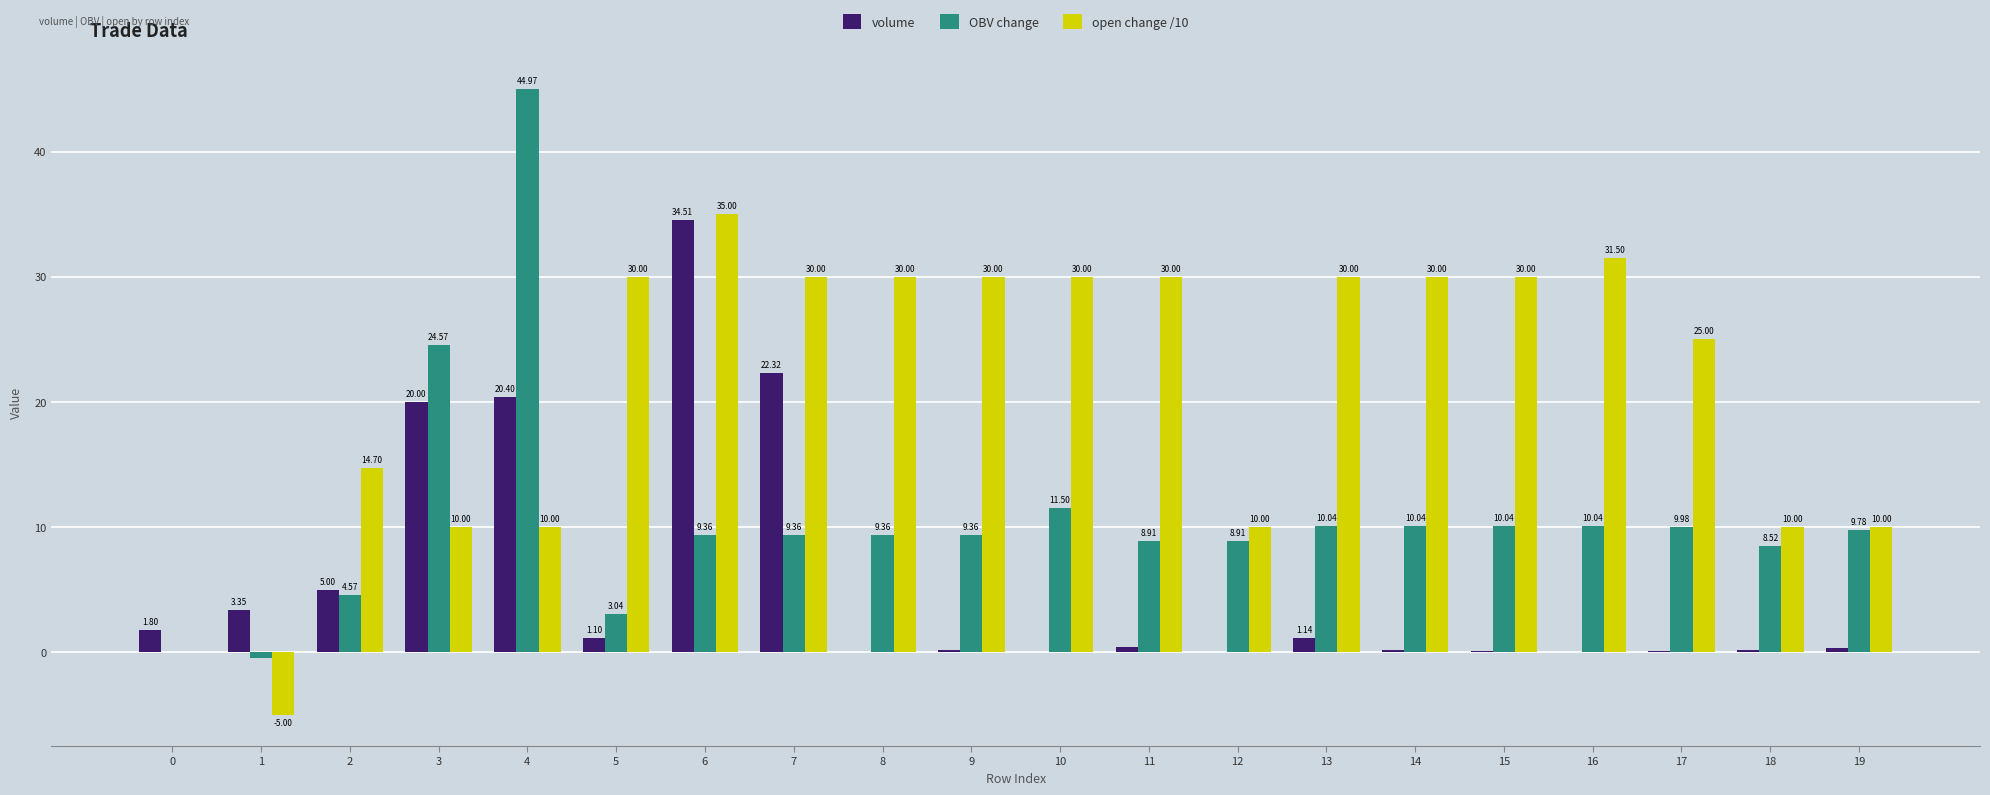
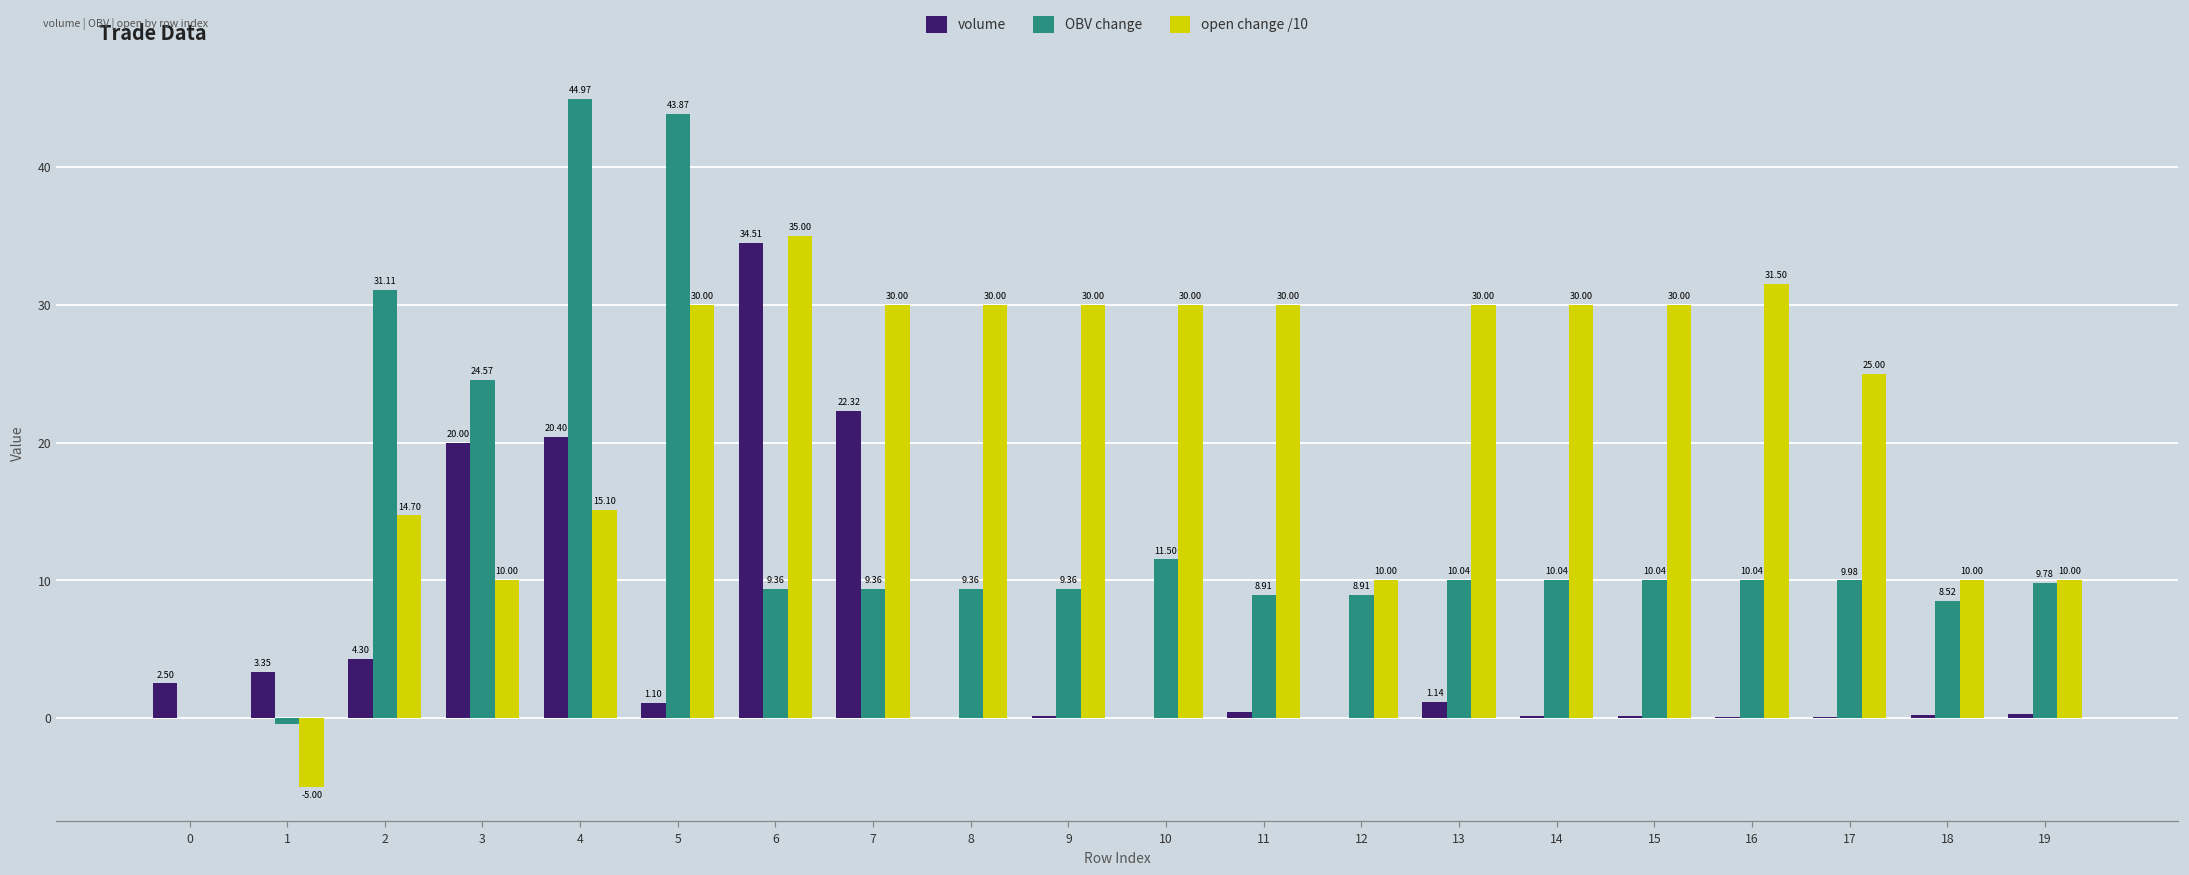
  {
    "volume": {
-     "0": 1.80,
+     "0": 2.50,
      "1": 3.35,
-     "2": 5.00,
+     "2": 4.30,
      "3": 20.00,
      "4": 20.40,
      "5": 1.10,
      "6": 34.51,
      "7": 22.32,
      "13": 1.14
    },
    "OBV change": {
-     "2": 4.57,
+     "2": 31.11,
      "3": 24.57,
      "4": 44.97,
-     "5": 3.04,
+     "5": 43.87,
      "6": 9.36,
      "7": 9.36,
      "8": 9.36,
      "9": 9.36,
      "10": 11.50,
      "11": 8.91,
      "12": 8.91,
      "13": 10.04,
      "14": 10.04,
      "15": 10.04,
      "16": 10.04,
      "17": 9.98,
      "18": 8.52,
      "19": 9.78
    },
    "open change /10": {
      "1": -5.00,
      "2": 14.70,
      "3": 10.00,
-     "4": 10.00,
+     "4": 15.10,
      "5": 30.00,
      "6": 35.00,
      "7": 30.00,
      "8": 30.00,
      "9": 30.00,
      "10": 30.00,
      "11": 30.00,
      "12": 10.00,
      "13": 30.00,
      "14": 30.00,
      "15": 30.00,
      "16": 31.50,
      "17": 25.00,
      "18": 10.00,
      "19": 10.00
    }
  }
